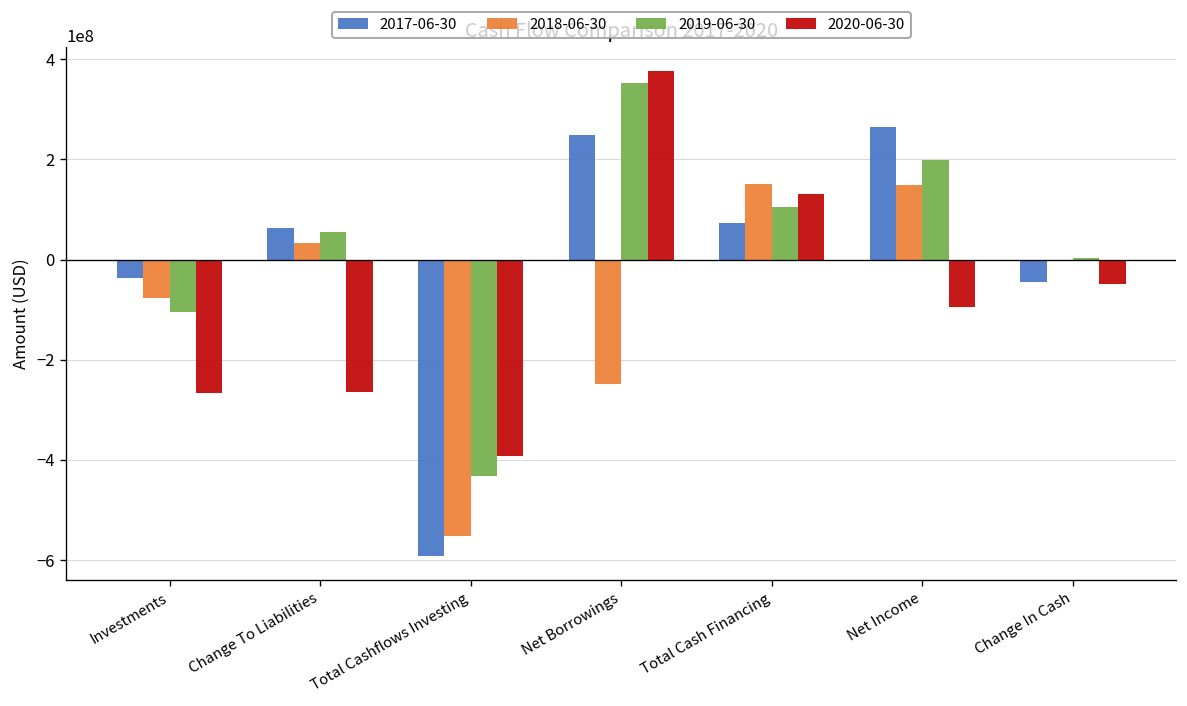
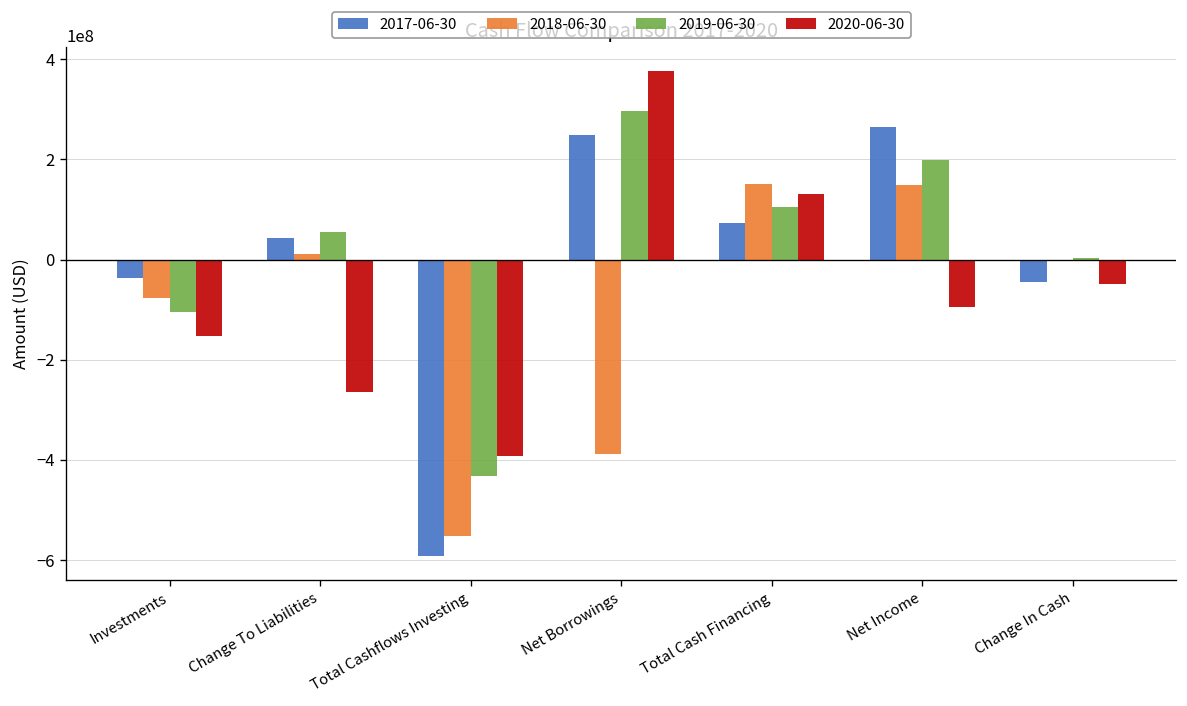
  {
    "2017-06-30": {
      "Investments": -40000000,
-     "Change To Liabilities": 60000000,
+     "Change To Liabilities": 40000000,
      "Total Cashflows Investing": -590000000,
      "Net Borrowings": 250000000,
      "Total Cash Financing": 70000000,
      "Net Income": 260000000,
      "Change In Cash": -50000000
    },
    "2018-06-30": {
      "Investments": -80000000,
-     "Change To Liabilities": 30000000,
+     "Change To Liabilities": 10000000,
      "Total Cashflows Investing": -550000000,
-     "Net Borrowings": -250000000,
+     "Net Borrowings": -390000000,
      "Total Cash Financing": 150000000,
      "Net Income": 150000000
    },
    "2019-06-30": {
      "Investments": -110000000,
      "Change To Liabilities": 60000000,
      "Total Cashflows Investing": -430000000,
-     "Net Borrowings": 350000000,
+     "Net Borrowings": 300000000,
      "Total Cash Financing": 100000000,
      "Net Income": 200000000
    },
    "2020-06-30": {
-     "Investments": -270000000,
+     "Investments": -150000000,
      "Change To Liabilities": -270000000,
      "Total Cashflows Investing": -390000000,
      "Net Borrowings": 380000000,
      "Total Cash Financing": 130000000,
      "Net Income": -90000000,
      "Change In Cash": -50000000
    }
  }
